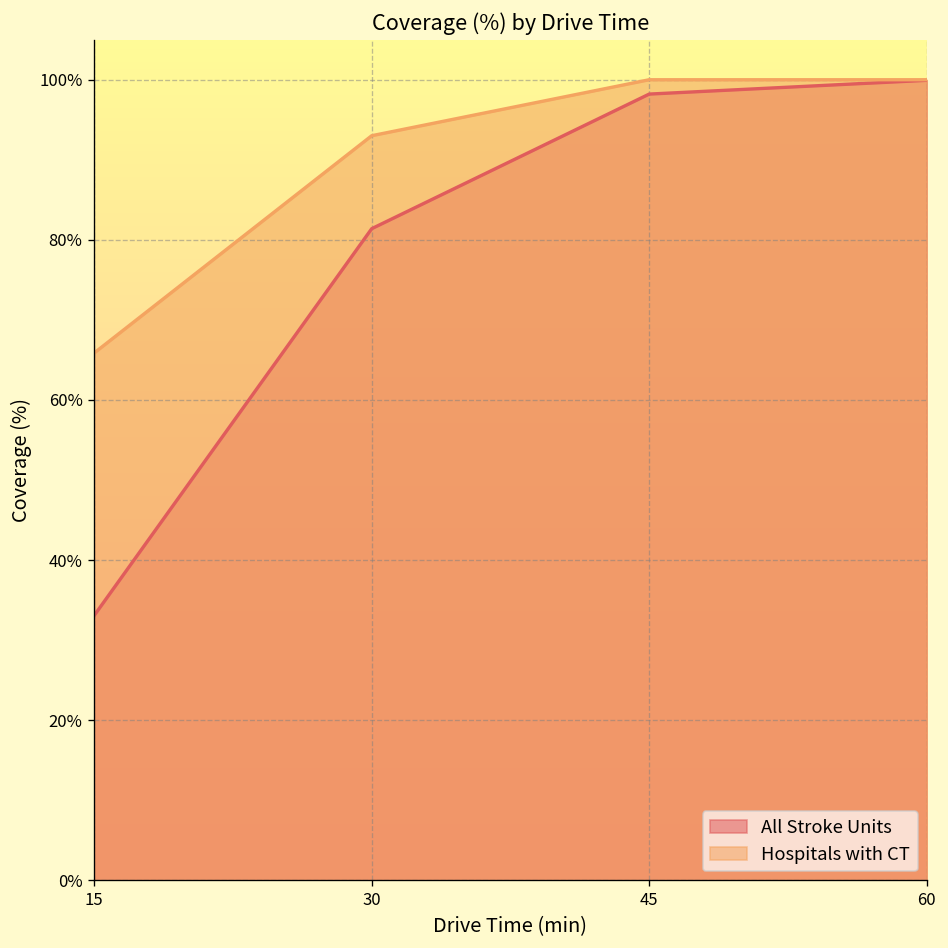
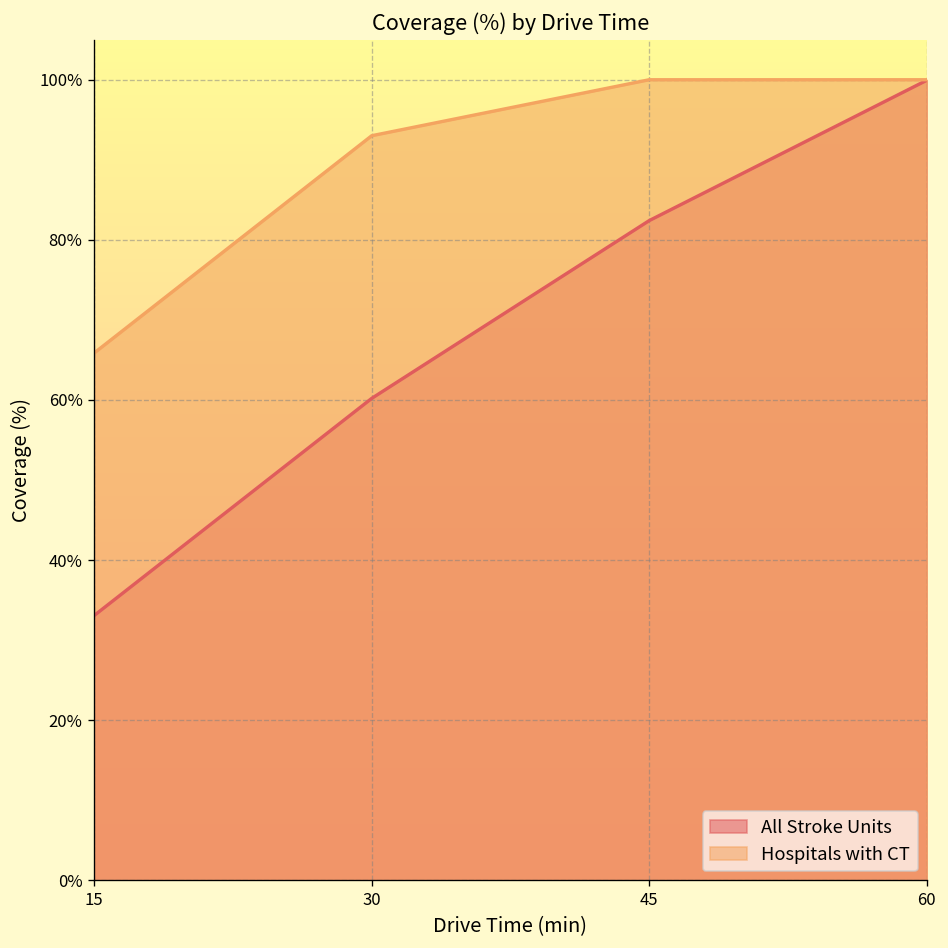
  {
    "All Stroke Units": {
      "15": "33%",
-     "30": "81%",
-     "45": "98%"
+     "30": "60%",
+     "45": "82%"
    },
    "Hospitals with CT": {
      "15": "66%",
      "30": "93%",
      "45": "100%"
    }
  }
